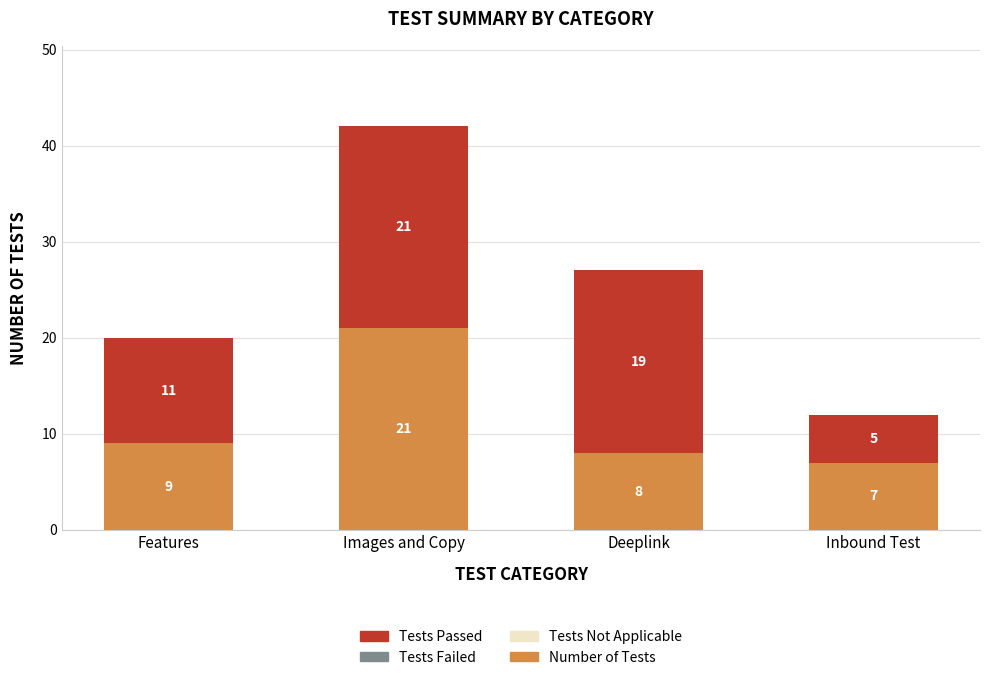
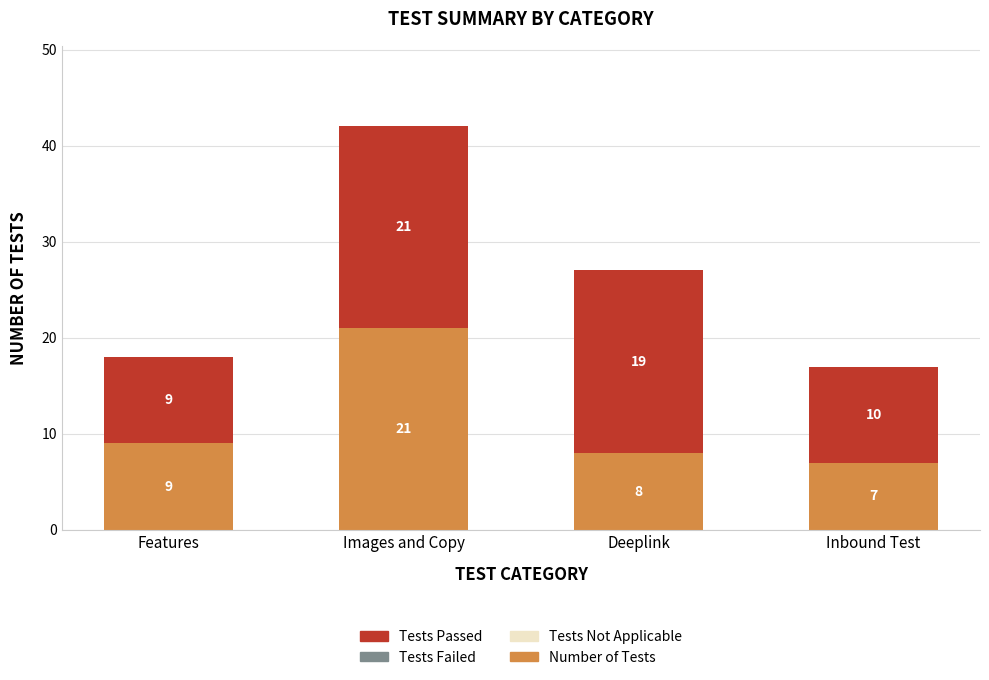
  {
    "Tests Failed": {
      "Features": 9,
      "Images and Copy": 21,
      "Deeplink": 8,
      "Inbound Test": 7
    },
    "Tests Passed": {
-     "Features": 11,
+     "Features": 9,
      "Images and Copy": 21,
      "Deeplink": 19,
-     "Inbound Test": 5
+     "Inbound Test": 10
    }
  }
